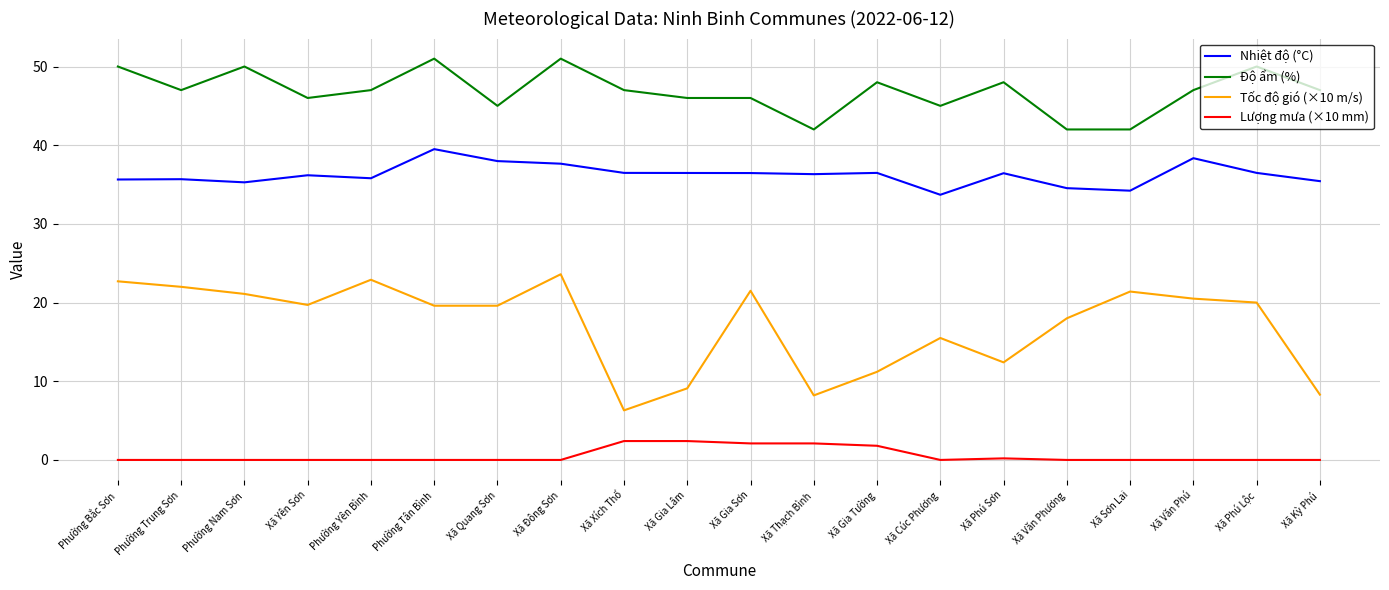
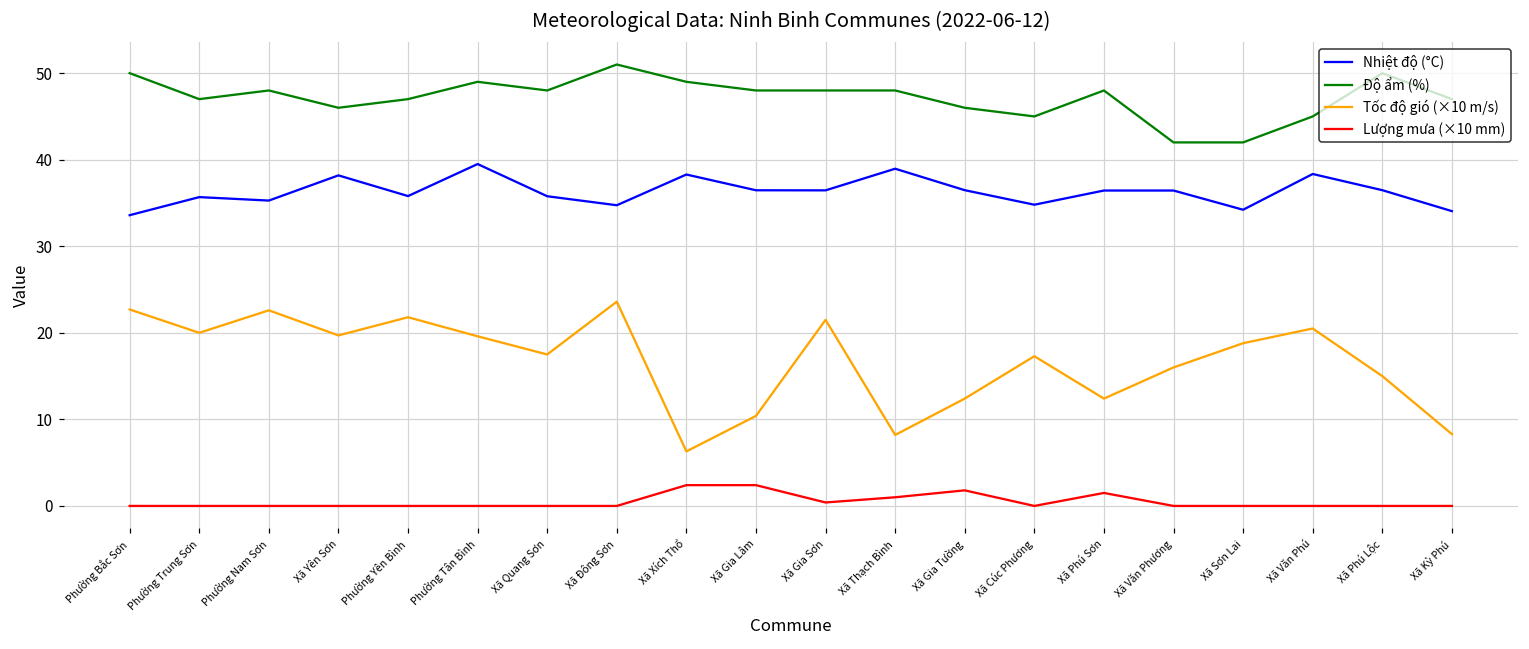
  {
    "Nhiệt độ (°C)": {
-     "Phường Bắc Sơn": 36,
+     "Phường Bắc Sơn": 34,
      "Phường Trung Sơn": 36,
      "Phường Nam Sơn": 35,
-     "Xã Yên Sơn": 36,
+     "Xã Yên Sơn": 38,
      "Phường Yên Bình": 36,
      "Phường Tân Bình": 40,
-     "Xã Quang Sơn": 38,
-     "Xã Đông Sơn": 38,
-     "Xã Xích Thổ": 36,
+     "Xã Quang Sơn": 36,
+     "Xã Đông Sơn": 35,
+     "Xã Xích Thổ": 38,
      "Xã Gia Lâm": 36,
      "Xã Gia Sơn": 36,
-     "Xã Thạch Bình": 36,
+     "Xã Thạch Bình": 39,
      "Xã Gia Tường": 36,
-     "Xã Cúc Phương": 34,
+     "Xã Cúc Phương": 35,
      "Xã Phú Sơn": 36,
-     "Xã Văn Phương": 35,
+     "Xã Văn Phương": 36,
      "Xã Sơn Lai": 34,
      "Xã Văn Phú": 38,
      "Xã Phú Lộc": 36,
-     "Xã Kỳ Phú": 35
+     "Xã Kỳ Phú": 34
    },
    "Độ ẩm (%)": {
      "Phường Bắc Sơn": 50,
      "Phường Trung Sơn": 47,
-     "Phường Nam Sơn": 50,
+     "Phường Nam Sơn": 48,
      "Xã Yên Sơn": 46,
      "Phường Yên Bình": 47,
-     "Phường Tân Bình": 51,
-     "Xã Quang Sơn": 45,
+     "Phường Tân Bình": 49,
+     "Xã Quang Sơn": 48,
      "Xã Đông Sơn": 51,
-     "Xã Xích Thổ": 47,
-     "Xã Gia Lâm": 46,
-     "Xã Gia Sơn": 46,
-     "Xã Thạch Bình": 42,
-     "Xã Gia Tường": 48,
+     "Xã Xích Thổ": 49,
+     "Xã Gia Lâm": 48,
+     "Xã Gia Sơn": 48,
+     "Xã Thạch Bình": 48,
+     "Xã Gia Tường": 46,
      "Xã Cúc Phương": 45,
      "Xã Phú Sơn": 48,
      "Xã Văn Phương": 42,
      "Xã Sơn Lai": 42,
-     "Xã Văn Phú": 47
+     "Xã Văn Phú": 45
    },
    "Tốc độ gió (×10 m/s)": {
      "Phường Bắc Sơn": 23,
-     "Phường Trung Sơn": 22,
-     "Phường Nam Sơn": 21,
+     "Phường Trung Sơn": 20,
+     "Phường Nam Sơn": 23,
      "Xã Yên Sơn": 20,
-     "Phường Yên Bình": 23,
+     "Phường Yên Bình": 22,
      "Phường Tân Bình": 20,
-     "Xã Quang Sơn": 20,
+     "Xã Quang Sơn": 18,
      "Xã Đông Sơn": 24,
      "Xã Xích Thổ": 6,
-     "Xã Gia Lâm": 9,
+     "Xã Gia Lâm": 10,
      "Xã Gia Sơn": 22,
      "Xã Thạch Bình": 8,
-     "Xã Gia Tường": 11,
-     "Xã Cúc Phương": 16,
+     "Xã Gia Tường": 12,
+     "Xã Cúc Phương": 17,
      "Xã Phú Sơn": 12,
-     "Xã Văn Phương": 18,
-     "Xã Sơn Lai": 21,
+     "Xã Văn Phương": 16,
+     "Xã Sơn Lai": 19,
      "Xã Văn Phú": 21,
-     "Xã Phú Lộc": 20,
+     "Xã Phú Lộc": 15,
      "Xã Kỳ Phú": 8
    },
    "Lượng mưa (×10 mm)": {
      "Phường Bắc Sơn": 0,
      "Phường Trung Sơn": 0,
      "Phường Nam Sơn": 0,
      "Xã Yên Sơn": 0,
      "Phường Yên Bình": 0,
      "Phường Tân Bình": 0,
      "Xã Quang Sơn": 0,
      "Xã Đông Sơn": 0,
      "Xã Xích Thổ": 2,
      "Xã Gia Lâm": 2,
-     "Xã Gia Sơn": 2,
-     "Xã Thạch Bình": 2,
+     "Xã Gia Sơn": 0,
+     "Xã Thạch Bình": 1,
      "Xã Gia Tường": 2,
      "Xã Cúc Phương": 0,
-     "Xã Phú Sơn": 0,
+     "Xã Phú Sơn": 2,
      "Xã Văn Phương": 0,
      "Xã Sơn Lai": 0,
      "Xã Văn Phú": 0,
      "Xã Phú Lộc": 0,
      "Xã Kỳ Phú": 0
    }
  }
